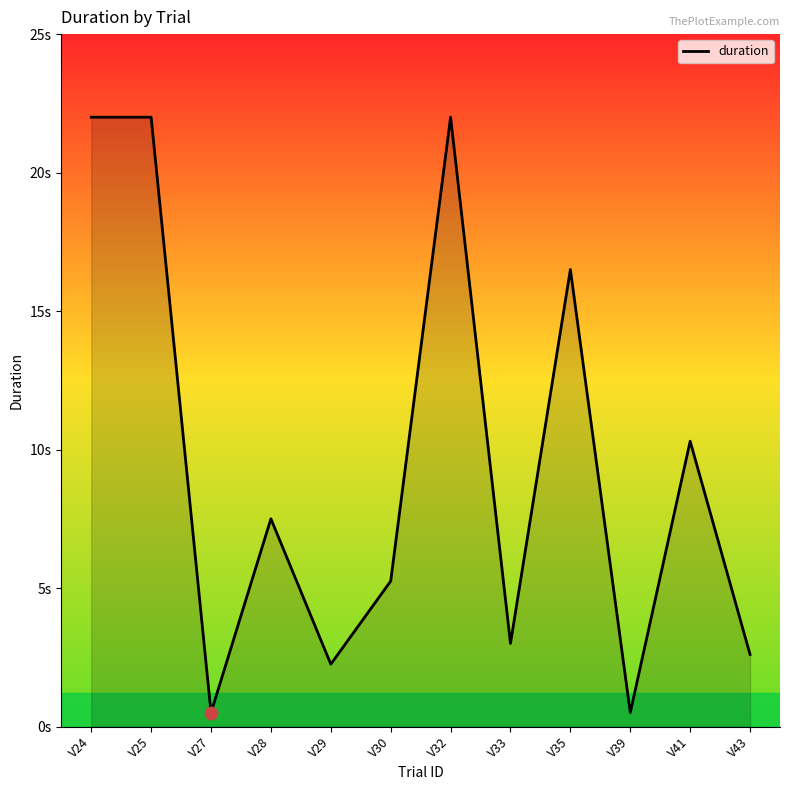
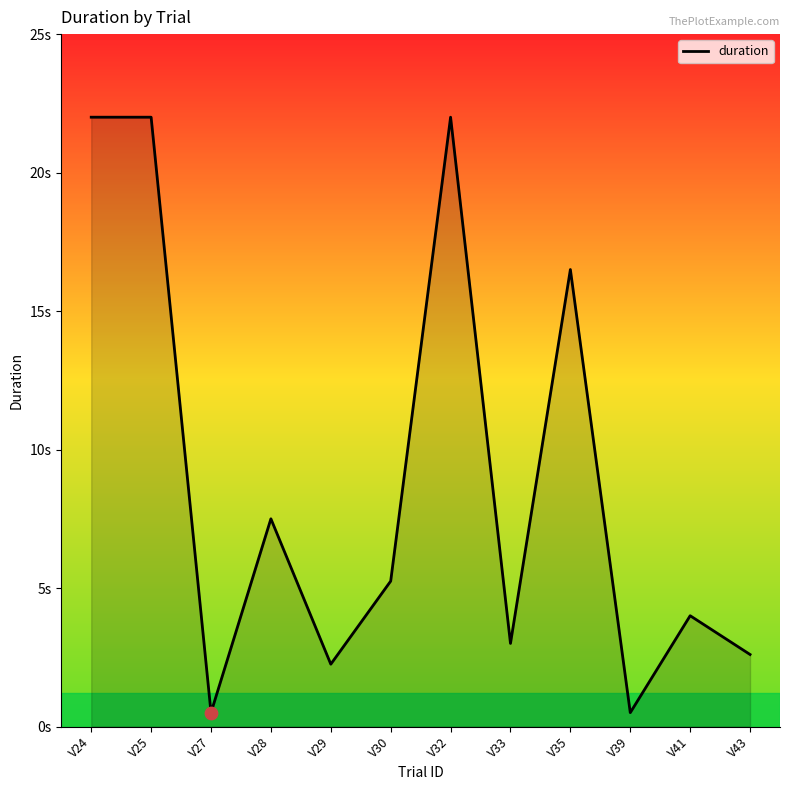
  {
    "duration": {
      "V24": "22.0s",
      "V25": "22.0s",
      "V28": "7.5s",
      "V29": "2.3s",
      "V30": "5.3s",
      "V32": "22.0s",
      "V33": "3.0s",
      "V35": "16.5s",
-     "V41": "10.3s",
+     "V41": "4.0s",
      "V43": "2.6s"
    }
  }
